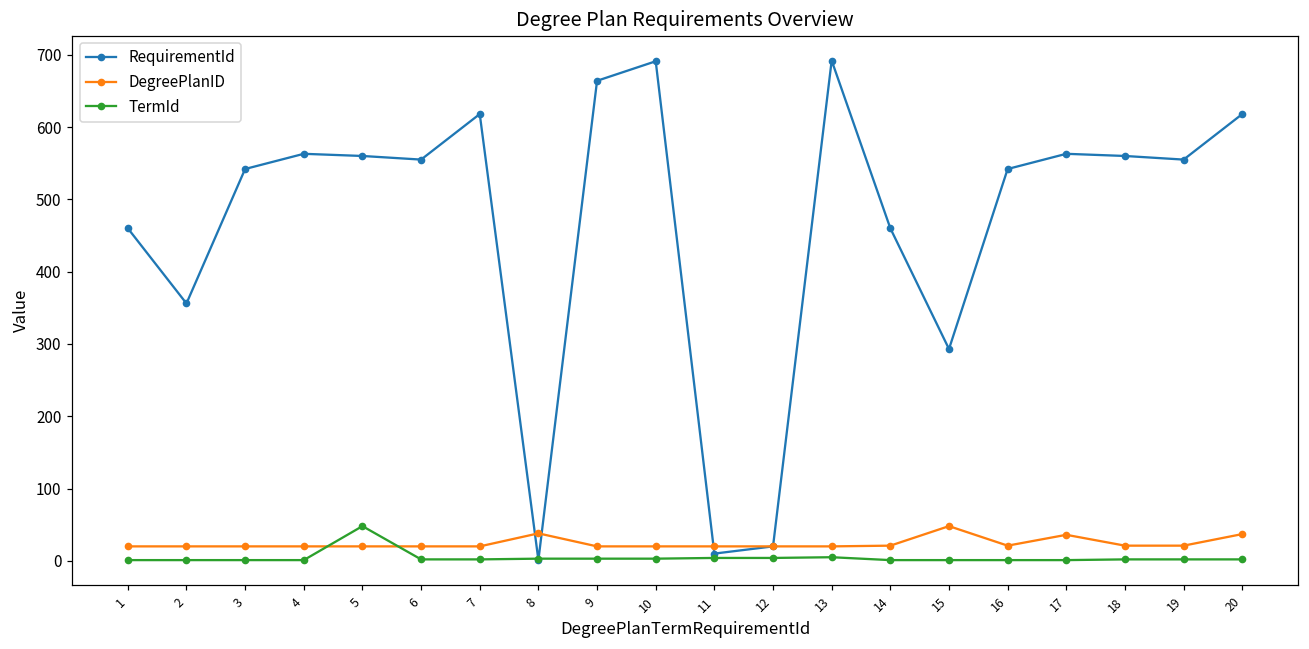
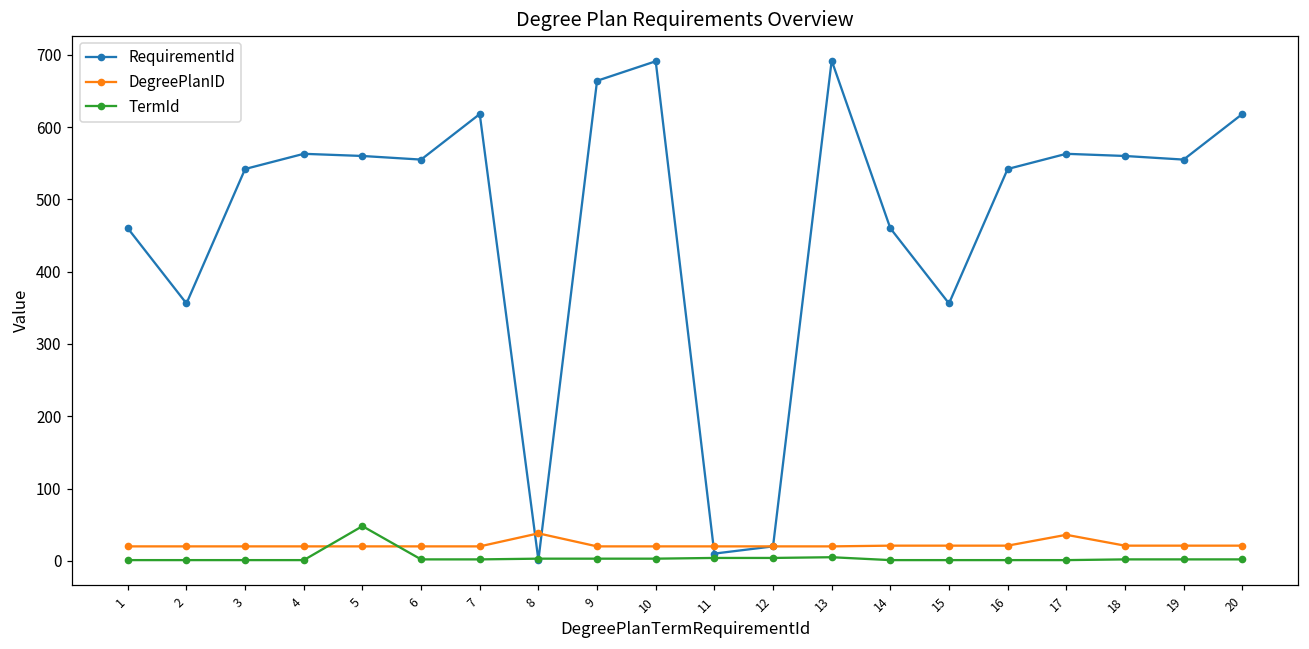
  {
    "RequirementId": {
      "1": 460,
      "2": 360,
      "3": 540,
      "4": 560,
      "5": 560,
      "6": 560,
      "7": 620,
      "9": 660,
      "10": 690,
      "11": 10,
      "13": 690,
      "14": 460,
-     "15": 290,
+     "15": 360,
      "16": 540,
      "17": 560,
      "18": 560,
      "19": 560,
      "20": 620
    },
    "DegreePlanID": {
      "1": 20,
      "2": 20,
      "3": 20,
      "4": 20,
      "5": 20,
      "6": 20,
      "7": 20,
      "8": 40,
      "9": 20,
      "10": 20,
      "11": 20,
      "13": 20,
      "14": 20,
-     "15": 50,
+     "15": 20,
      "16": 20,
      "17": 40,
      "18": 20,
      "19": 20,
-     "20": 40
+     "20": 20
    },
    "TermId": {
      "1": 0,
      "2": 0,
      "3": 0,
      "4": 0,
      "5": 50,
      "6": 0,
      "7": 0,
      "9": 0,
      "10": 0,
      "11": 0,
      "12": 0,
      "13": 10,
      "14": 0,
      "15": 0,
      "16": 0,
      "17": 0,
      "18": 0,
      "19": 0,
      "20": 0
    }
  }
